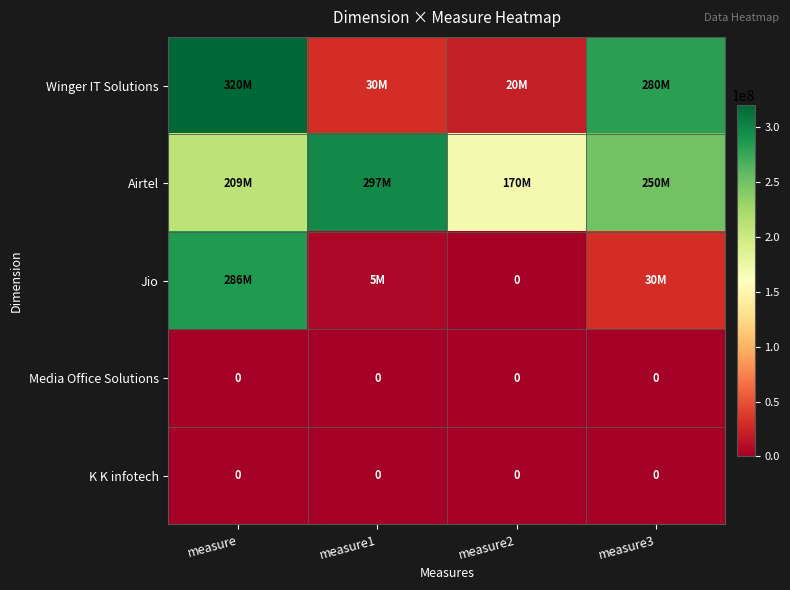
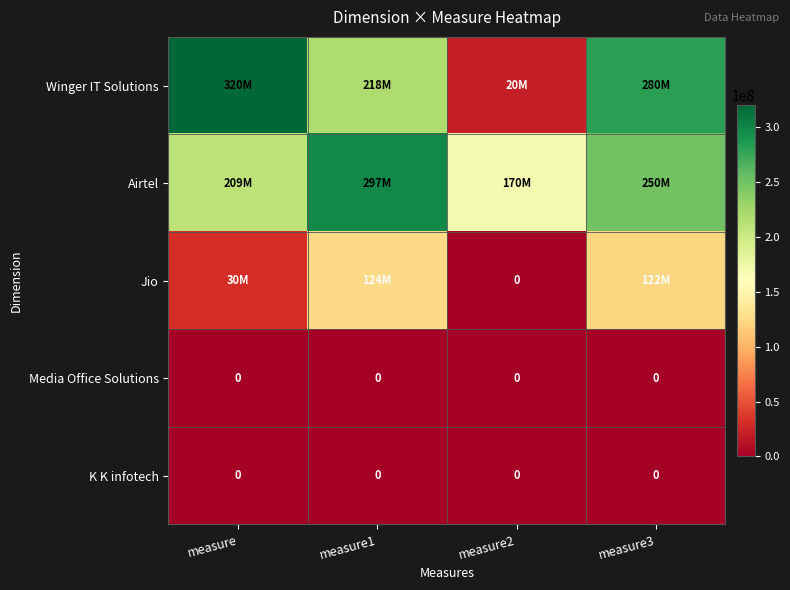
  {
    "Winger IT Solutions": {
      "measure": "320M",
-     "measure1": "30M",
+     "measure1": "218M",
      "measure2": "20M",
      "measure3": "280M"
    },
    "Airtel": {
      "measure": "209M",
      "measure1": "297M",
      "measure2": "170M",
      "measure3": "250M"
    },
    "Jio": {
-     "measure": "286M",
-     "measure1": "5M",
+     "measure": "30M",
+     "measure1": "124M",
      "measure2": "0",
-     "measure3": "30M"
+     "measure3": "122M"
    },
    "Media Office Solutions": {
      "measure": "0",
      "measure1": "0",
      "measure2": "0",
      "measure3": "0"
    },
    "K K infotech": {
      "measure": "0",
      "measure1": "0",
      "measure2": "0",
      "measure3": "0"
    }
  }
